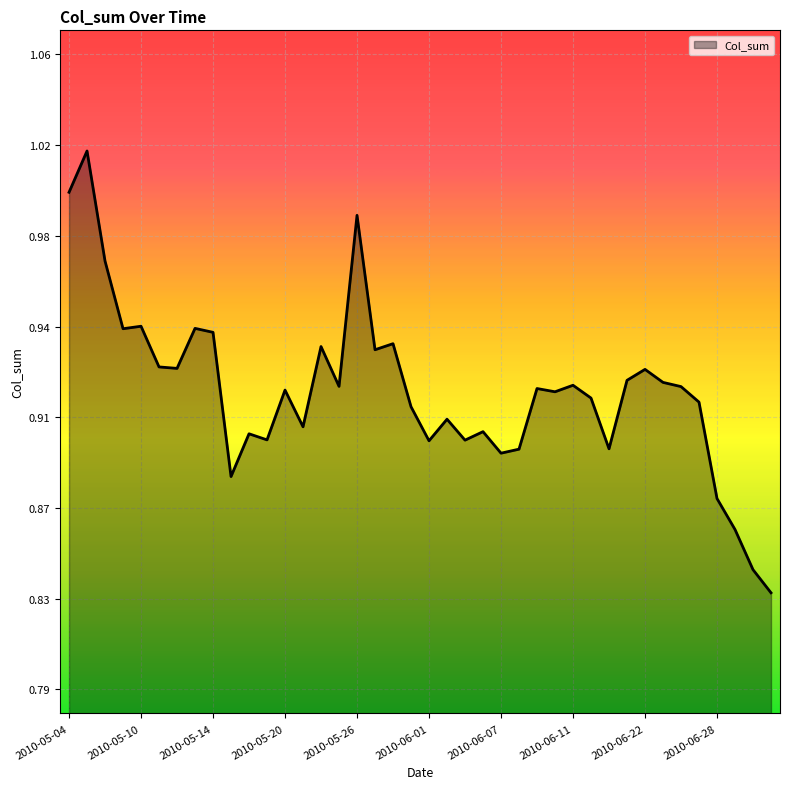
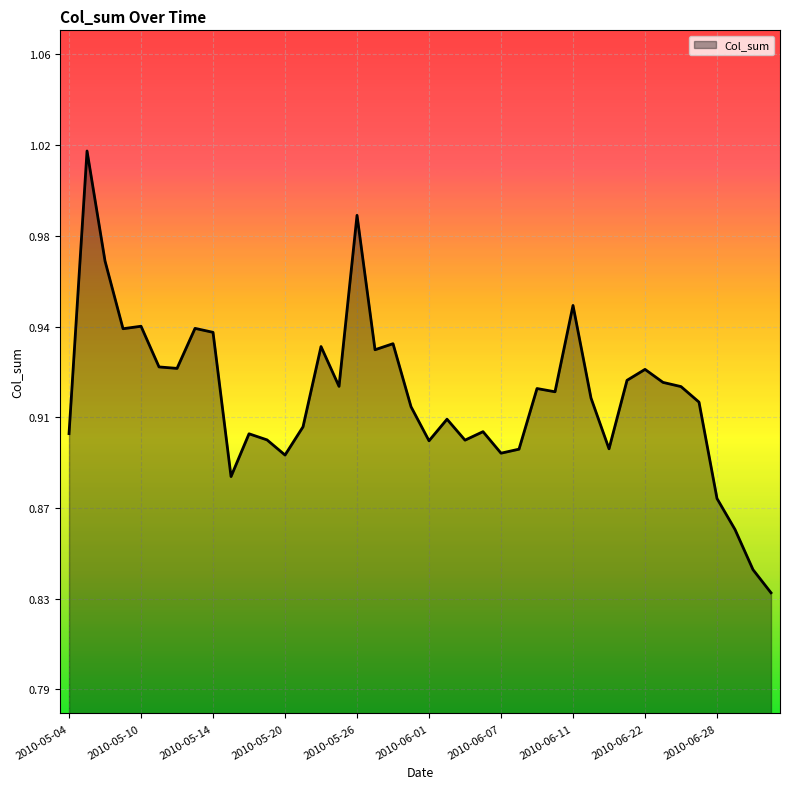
  {
-   "2010-05-04": 1.0,
+   "2010-05-04": 0.9,
    "2010-05-10": 0.944,
    "2010-05-14": 0.942,
-   "2010-05-20": 0.918,
+   "2010-05-20": 0.891,
    "2010-05-26": 0.990,
    "2010-06-01": 0.897,
    "2010-06-07": 0.892,
-   "2010-06-11": 0.920,
+   "2010-06-11": 0.953,
    "2010-06-22": 0.927,
    "2010-06-28": 0.873
  }
